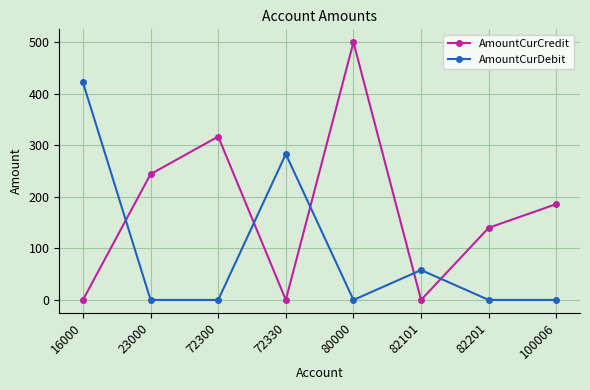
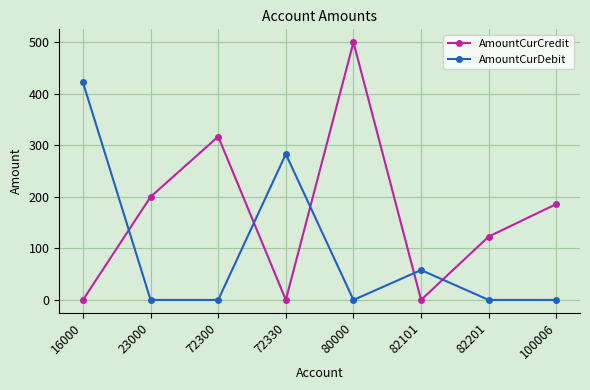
  {
    "AmountCurCredit": {
      "16000": 0,
-     "23000": 240,
+     "23000": 200,
      "72300": 320,
      "72330": 0,
      "80000": 500,
      "82101": 0,
-     "82201": 140,
+     "82201": 120,
      "100006": 190
    },
    "AmountCurDebit": {
      "16000": 420,
      "23000": 0,
      "72300": 0,
      "72330": 280,
      "80000": 0,
      "82101": 60,
      "82201": 0,
      "100006": 0
    }
  }
